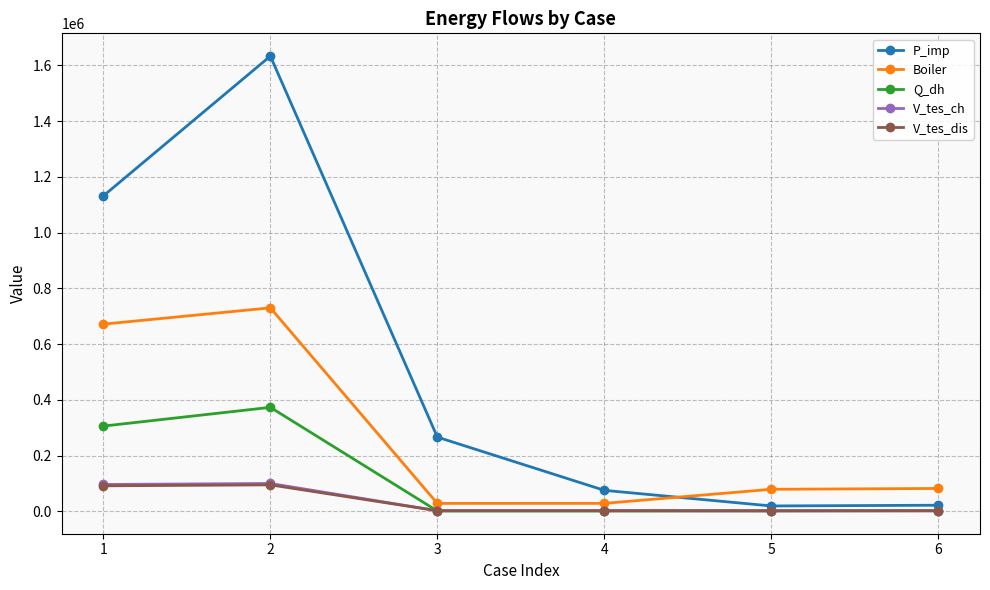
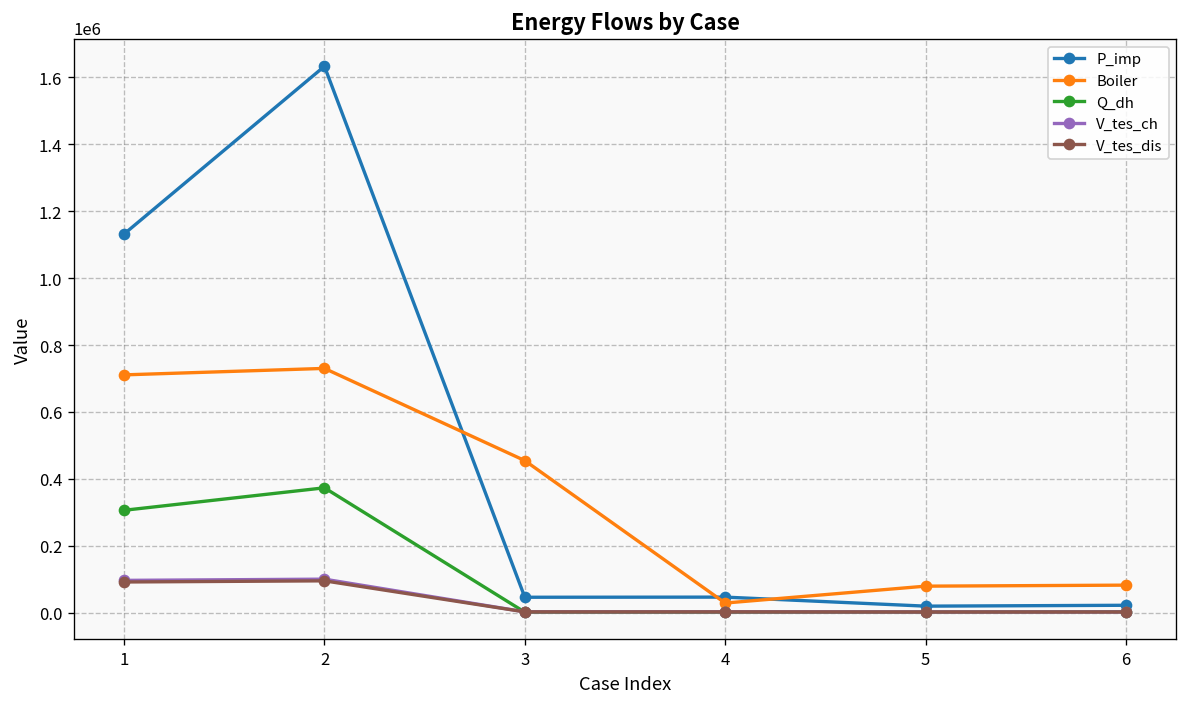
  {
    "P_imp": {
      "1": 1130000,
      "2": 1630000,
-     "3": 270000,
-     "4": 80000,
+     "3": 50000,
+     "4": 50000,
      "5": 20000,
      "6": 20000
    },
    "Boiler": {
-     "1": 670000,
+     "1": 710000,
      "2": 730000,
-     "3": 30000,
+     "3": 450000,
      "4": 30000,
      "5": 80000,
      "6": 80000
    },
    "Q_dh": {
      "1": 310000,
      "2": 370000
    }
  }
